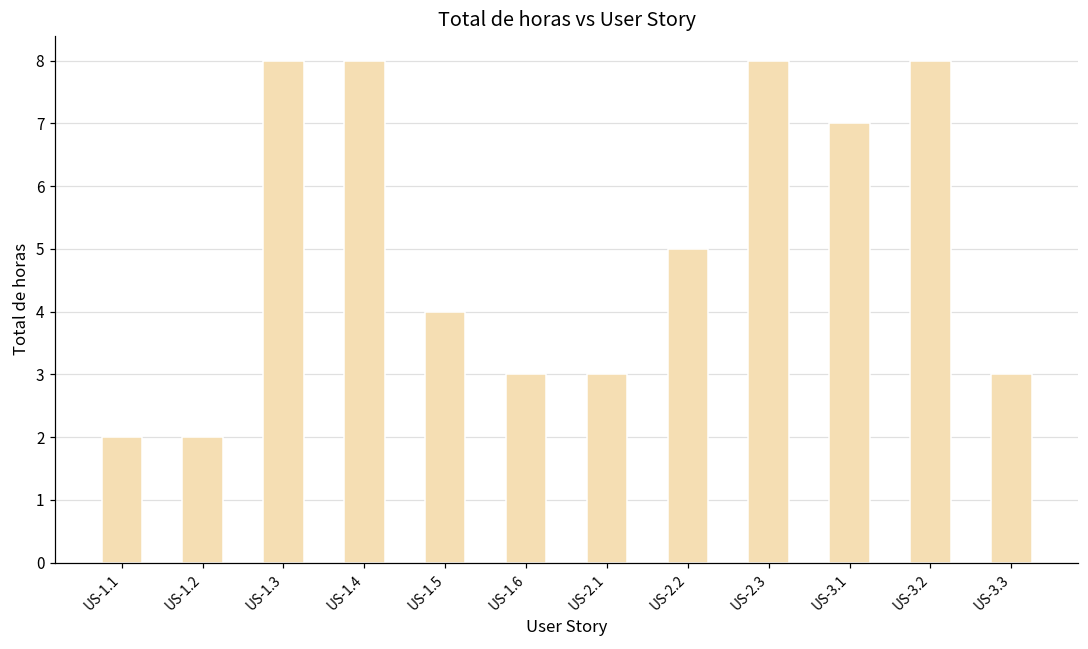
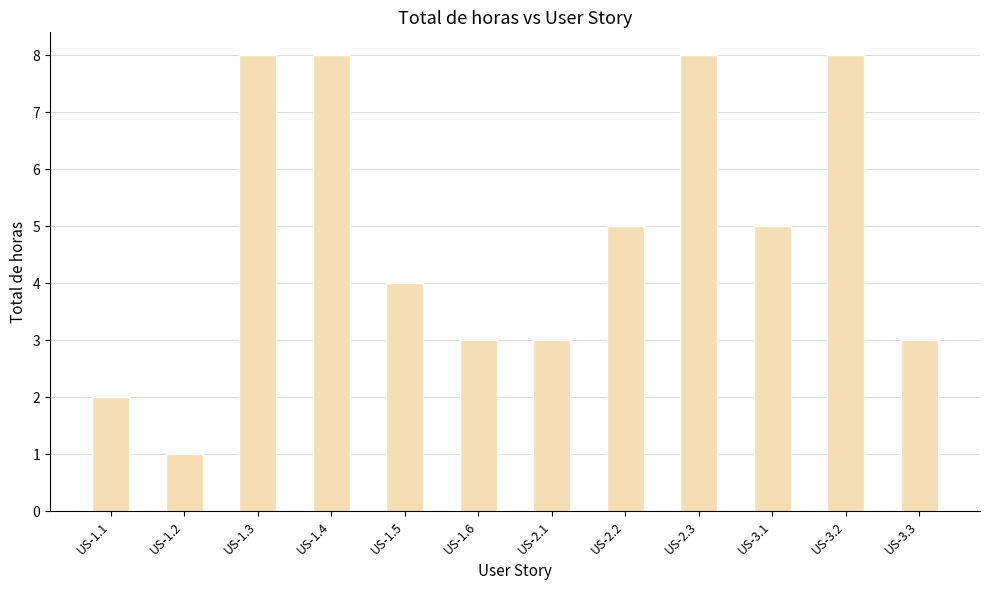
  {
    "US-1.1": 2,
-   "US-1.2": 2,
+   "US-1.2": 1,
    "US-1.3": 8,
    "US-1.4": 8,
    "US-1.5": 4,
    "US-1.6": 3,
    "US-2.1": 3,
    "US-2.2": 5,
    "US-2.3": 8,
-   "US-3.1": 7,
+   "US-3.1": 5,
    "US-3.2": 8,
    "US-3.3": 3
  }
